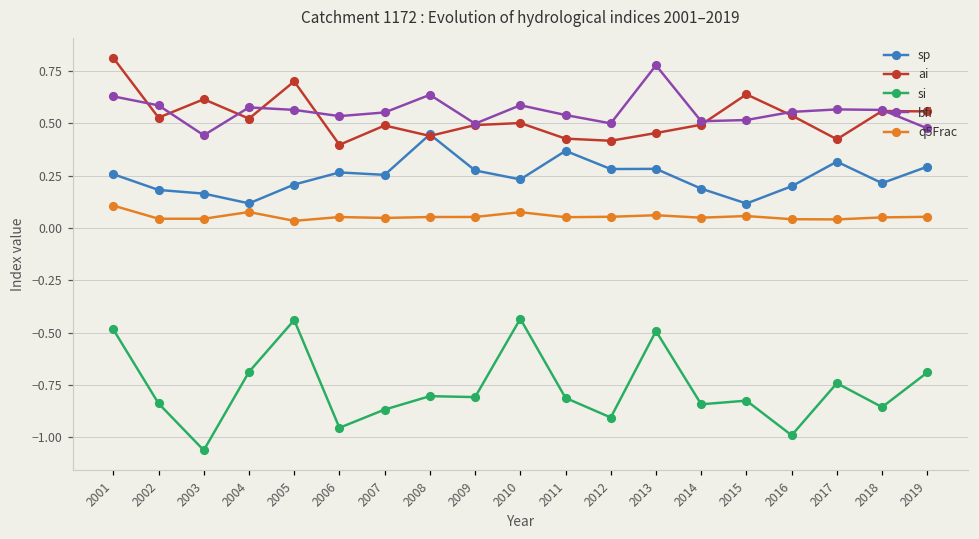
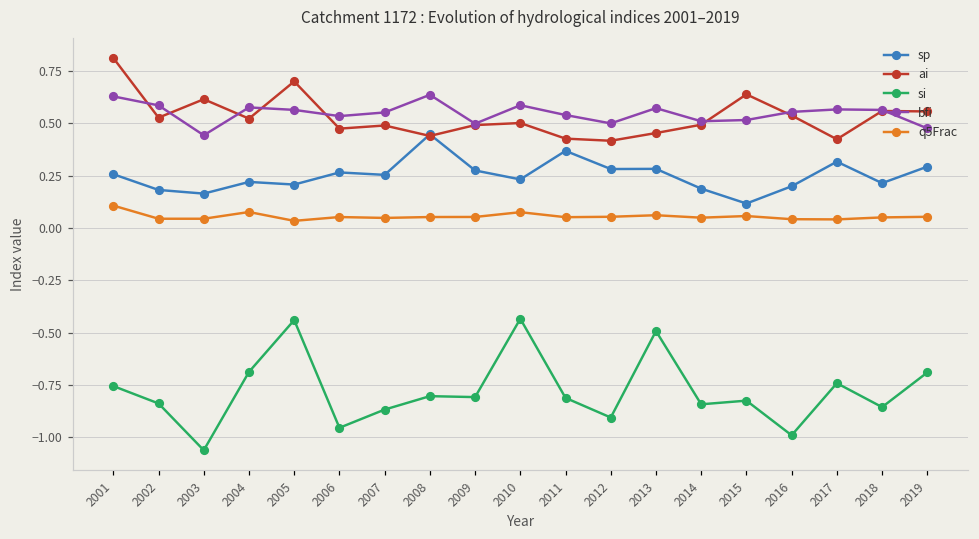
  {
    "sp": {
      "2001": 0.26,
      "2002": 0.18,
      "2003": 0.16,
-     "2004": 0.12,
+     "2004": 0.22,
      "2005": 0.21,
      "2006": 0.27,
      "2007": 0.25,
      "2009": 0.28,
      "2010": 0.23,
      "2011": 0.37,
      "2012": 0.28,
      "2013": 0.28,
      "2014": 0.19,
      "2015": 0.12,
      "2016": 0.20,
      "2017": 0.32,
      "2018": 0.21,
      "2019": 0.29
    },
    "ai": {
      "2001": 0.81,
      "2002": 0.53,
      "2003": 0.62,
      "2004": 0.52,
      "2005": 0.70,
-     "2006": 0.40,
+     "2006": 0.48,
      "2007": 0.49,
      "2010": 0.50,
      "2011": 0.43,
      "2012": 0.42,
      "2013": 0.45,
      "2014": 0.49,
      "2015": 0.64,
      "2016": 0.54,
      "2017": 0.42,
      "2019": 0.56
    },
    "si": {
-     "2001": -0.48,
+     "2001": -0.76,
      "2002": -0.84,
      "2003": -1.06,
      "2004": -0.69,
      "2005": -0.44,
      "2006": -0.95,
      "2007": -0.87,
      "2008": -0.80,
      "2009": -0.81,
      "2010": -0.43,
      "2011": -0.81,
      "2012": -0.91,
      "2013": -0.49,
      "2014": -0.84,
      "2015": -0.82,
      "2016": -0.99,
      "2017": -0.74,
      "2018": -0.86,
      "2019": -0.69
    },
    "bfi": {
      "2001": 0.63,
      "2002": 0.59,
      "2003": 0.44,
      "2004": 0.58,
      "2005": 0.56,
      "2006": 0.54,
      "2007": 0.55,
      "2008": 0.64,
      "2010": 0.59,
      "2011": 0.54,
      "2012": 0.50,
-     "2013": 0.78,
+     "2013": 0.57,
      "2014": 0.51,
      "2015": 0.52,
      "2016": 0.56,
      "2017": 0.57,
      "2019": 0.48
    },
    "q5Frac": {
      "2001": 0.11,
      "2002": 0.04,
      "2003": 0.04,
      "2004": 0.08,
      "2005": 0.03,
      "2006": 0.05,
      "2007": 0.05,
      "2008": 0.05,
      "2009": 0.05,
      "2010": 0.08,
      "2011": 0.05,
      "2012": 0.05,
      "2013": 0.06,
      "2014": 0.05,
      "2015": 0.06,
      "2016": 0.04,
      "2017": 0.04,
      "2018": 0.05,
      "2019": 0.05
    }
  }
